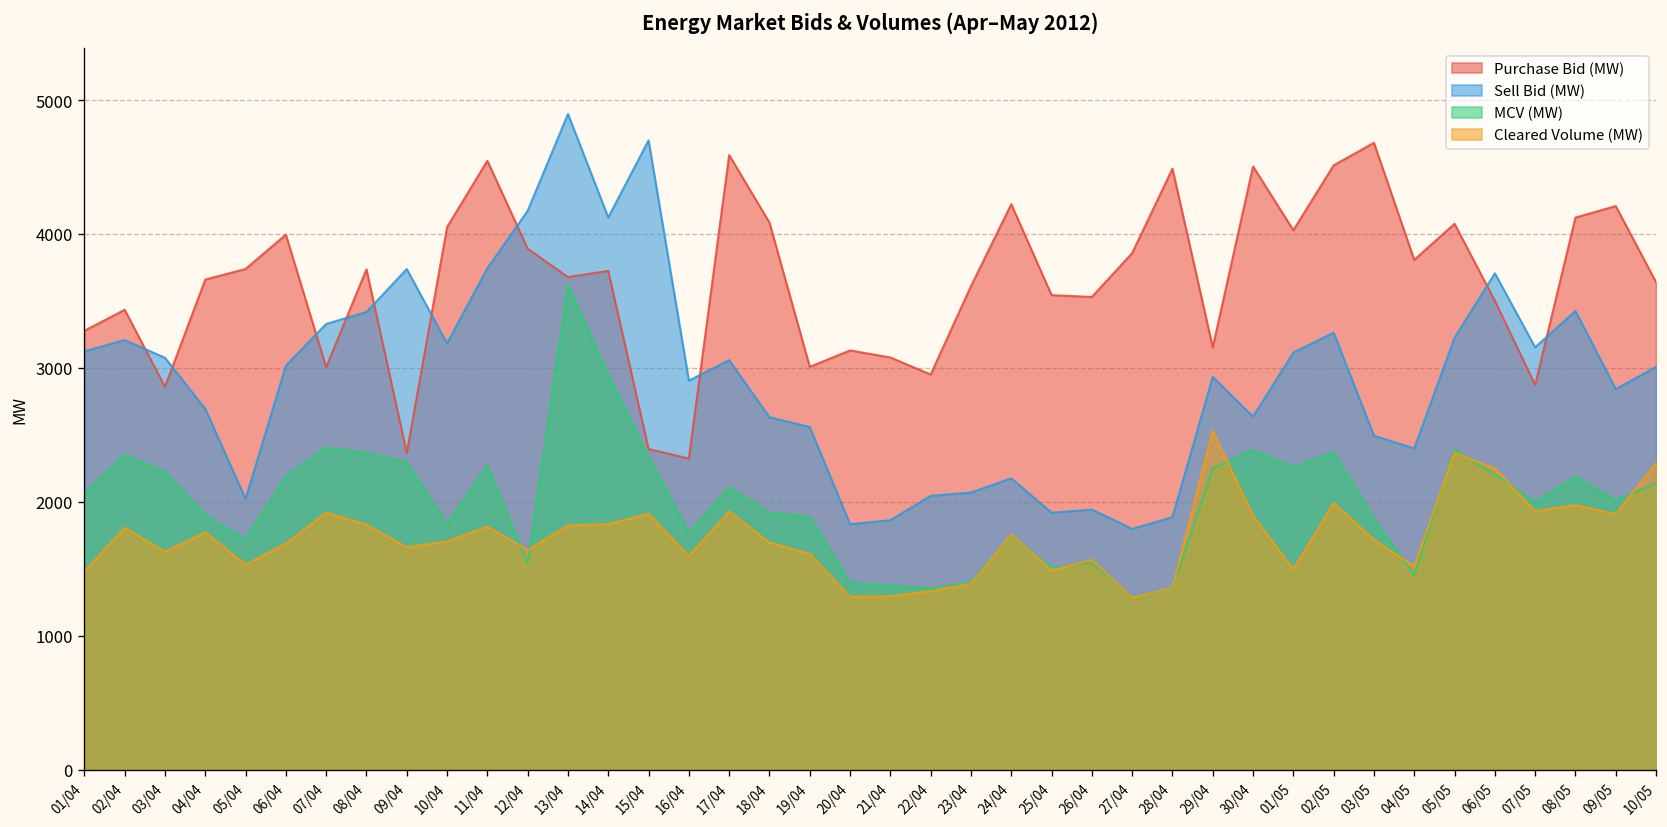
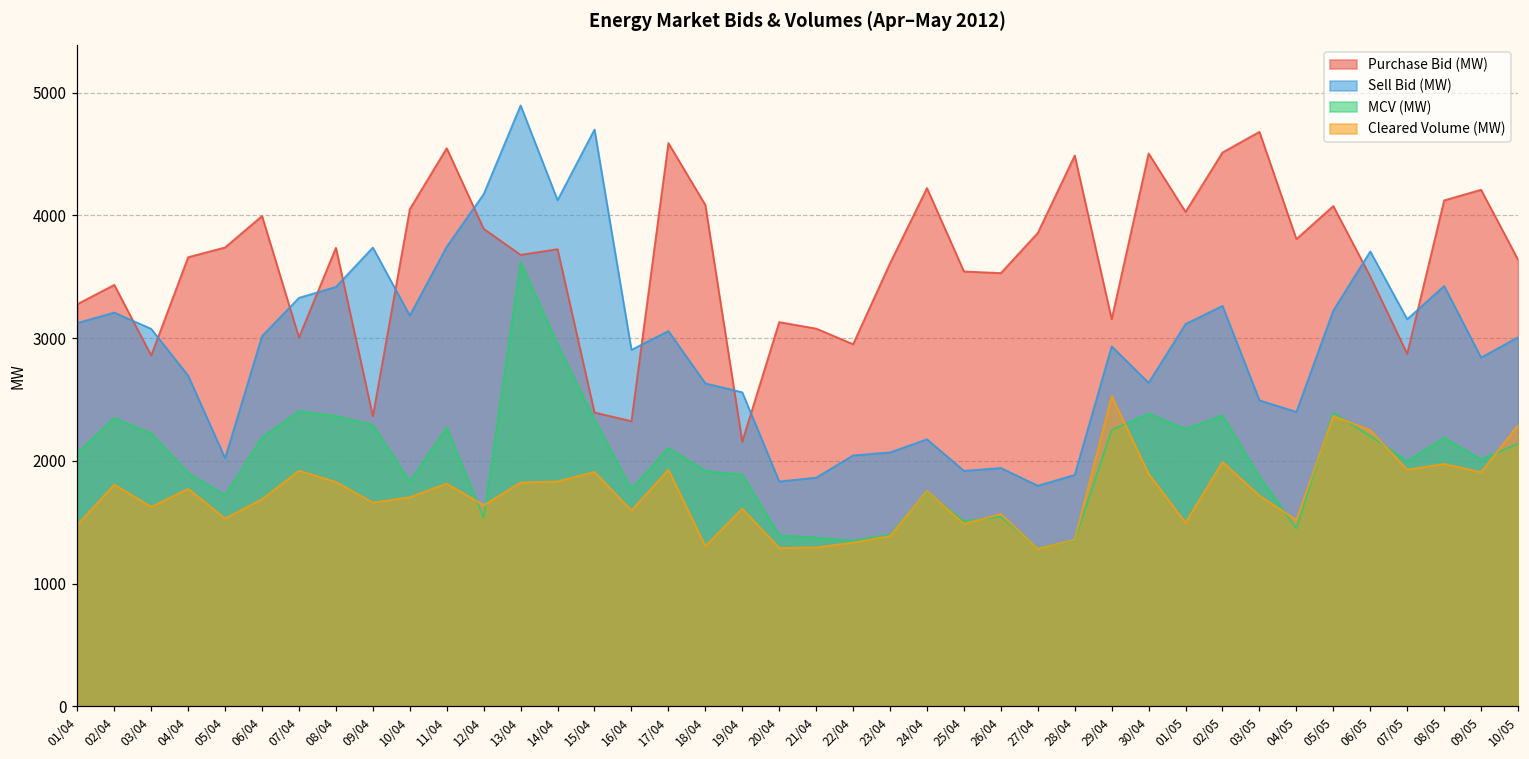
  {
    "Purchase Bid (MW)": {
      "01/04": 3280,
      "02/04": 3430,
      "03/04": 2860,
      "04/04": 3660,
      "05/04": 3740,
      "06/04": 3990,
      "07/04": 3010,
      "08/04": 3740,
      "09/04": 2360,
      "10/04": 4050,
      "11/04": 4550,
      "12/04": 3890,
      "13/04": 3680,
      "14/04": 3720,
      "15/04": 2390,
      "16/04": 2320,
      "17/04": 4590,
      "18/04": 4090,
-     "19/04": 3010,
+     "19/04": 2160,
      "20/04": 3130,
      "21/04": 3080,
      "22/04": 2950,
      "23/04": 3610,
      "24/04": 4220,
      "25/04": 3540,
      "26/04": 3530,
      "27/04": 3860,
      "28/04": 4490,
      "29/04": 3150,
      "30/04": 4500,
      "01/05": 4030,
      "02/05": 4510,
      "03/05": 4680,
      "04/05": 3810,
      "05/05": 4080,
      "06/05": 3500,
      "07/05": 2870,
      "08/05": 4120,
      "09/05": 4210,
      "10/05": 3640
    },
    "Sell Bid (MW)": {
      "01/04": 3120,
      "02/04": 3210,
      "03/04": 3080,
      "04/04": 2690,
      "05/04": 2020,
      "06/04": 3020,
      "07/04": 3330,
      "08/04": 3420,
      "09/04": 3740,
      "10/04": 3180,
      "11/04": 3740,
      "12/04": 4170,
      "13/04": 4900,
      "14/04": 4120,
      "15/04": 4700,
      "16/04": 2900,
      "17/04": 3060,
      "18/04": 2630,
      "19/04": 2560,
      "20/04": 1830,
      "21/04": 1860,
      "22/04": 2040,
      "23/04": 2070,
      "24/04": 2180,
      "25/04": 1920,
      "26/04": 1940,
      "27/04": 1800,
      "28/04": 1890,
      "29/04": 2930,
      "30/04": 2640,
      "01/05": 3110,
      "02/05": 3260,
      "03/05": 2490,
      "04/05": 2400,
      "05/05": 3220,
      "06/05": 3710,
      "07/05": 3150,
      "08/05": 3420,
      "09/05": 2840,
      "10/05": 3010
    },
    "MCV (MW)": {
      "01/04": 2060,
      "02/04": 2350,
      "03/04": 2220,
      "04/04": 1900,
      "05/04": 1720,
      "06/04": 2190,
      "07/04": 2410,
      "08/04": 2360,
      "09/04": 2290,
      "10/04": 1830,
      "11/04": 2270,
      "12/04": 1540,
      "13/04": 3620,
      "14/04": 2950,
      "15/04": 2340,
      "16/04": 1770,
      "17/04": 2110,
      "18/04": 1920,
      "19/04": 1890,
      "20/04": 1390,
      "21/04": 1370,
      "29/04": 2250,
      "30/04": 2390,
      "01/05": 2260,
      "02/05": 2370,
      "03/05": 1870,
      "04/05": 1450,
      "05/05": 2390,
      "06/05": 2200,
      "07/05": 2000,
      "08/05": 2190,
      "09/05": 2010,
      "10/05": 2140
    },
    "Cleared Volume (MW)": {
      "01/04": 1480,
      "02/04": 1810,
      "03/04": 1630,
      "04/04": 1770,
      "05/04": 1530,
      "06/04": 1690,
      "07/04": 1920,
      "08/04": 1830,
      "09/04": 1660,
      "10/04": 1700,
      "11/04": 1810,
      "12/04": 1640,
      "13/04": 1820,
      "14/04": 1830,
      "15/04": 1910,
      "16/04": 1600,
      "17/04": 1930,
-     "18/04": 1690,
+     "18/04": 1310,
      "19/04": 1610,
      "20/04": 1290,
      "21/04": 1290,
      "29/04": 2530,
      "30/04": 1900,
      "01/05": 1500,
      "02/05": 1990,
      "03/05": 1720,
      "04/05": 1520,
      "05/05": 2370,
      "06/05": 2250,
      "07/05": 1930,
      "08/05": 1980,
      "09/05": 1910,
      "10/05": 2290
    }
  }
